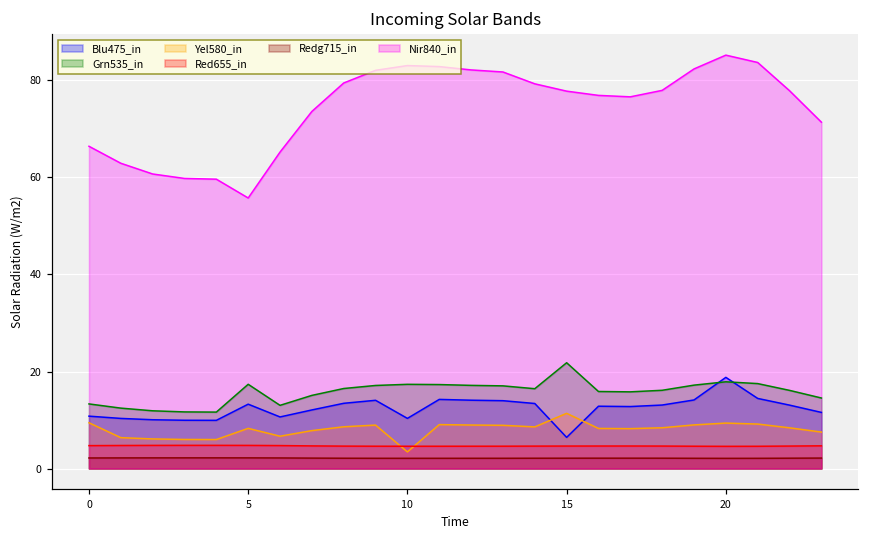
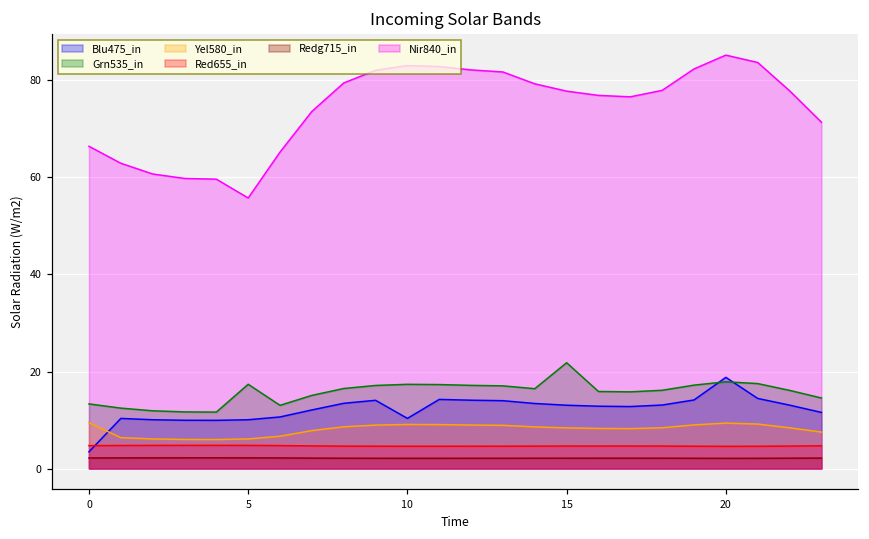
  {
    "Blu475_in": {
-     "0": 11,
-     "5": 13,
+     "0": 3,
+     "5": 10,
      "10": 10,
-     "15": 6,
+     "15": 13,
      "20": 19
    },
    "Grn535_in": {
      "0": 13,
      "5": 17,
      "10": 17,
      "15": 22,
      "20": 18
    },
    "Yel580_in": {
      "0": 9,
-     "5": 8,
-     "10": 3,
-     "15": 11,
+     "5": 6,
+     "10": 9,
+     "15": 8,
      "20": 9
    },
    "Nir840_in": {
      "0": 66,
      "5": 56,
      "15": 78,
      "20": 85
    }
  }
